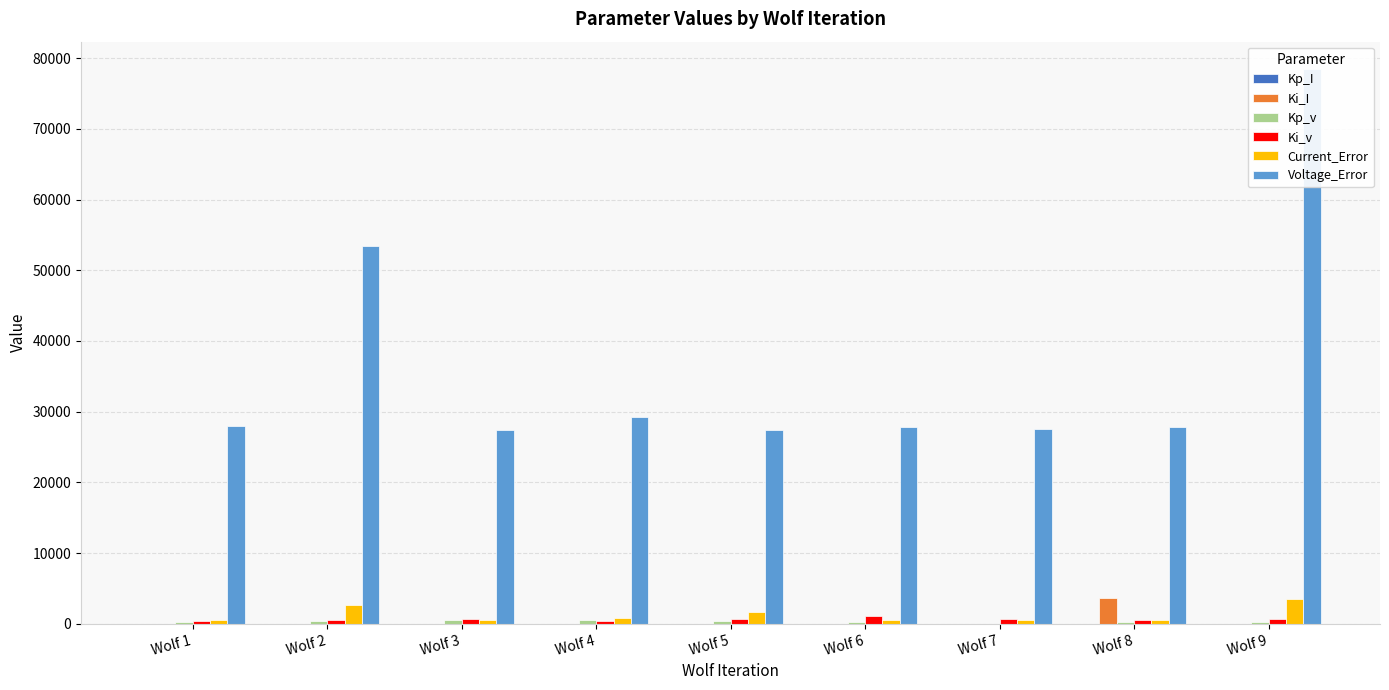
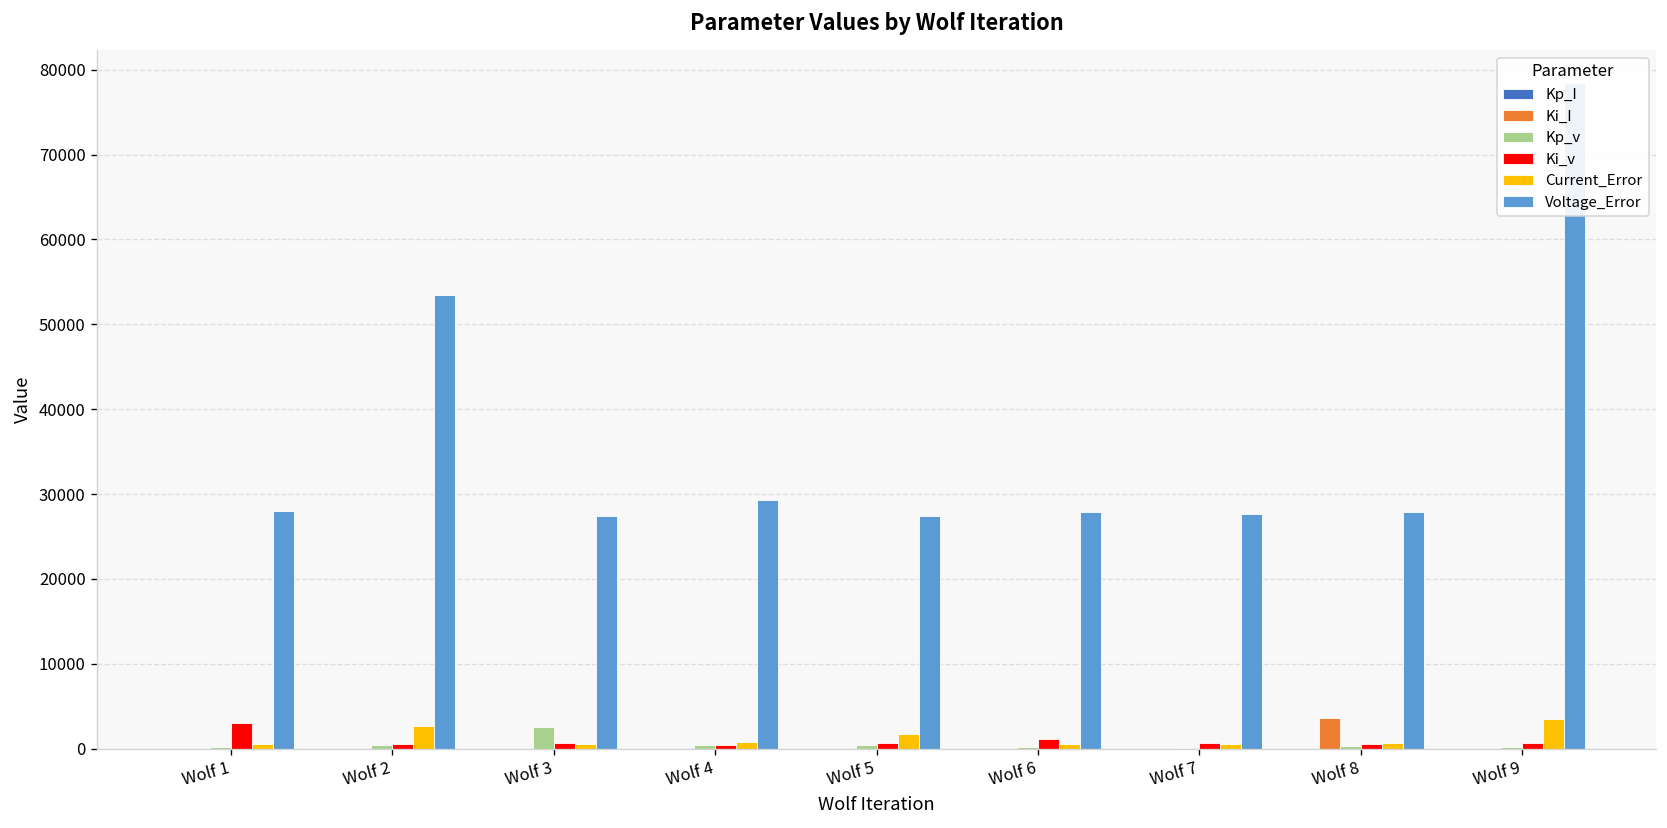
  {
    "Ki_I": {
      "Wolf 8": 4000
    },
    "Kp_v": {
      "Wolf 2": 0,
-     "Wolf 3": 1000,
+     "Wolf 3": 3000,
      "Wolf 4": 0,
      "Wolf 5": 0
    },
    "Ki_v": {
-     "Wolf 1": 0,
+     "Wolf 1": 3000,
      "Wolf 2": 1000,
      "Wolf 3": 1000,
      "Wolf 4": 0,
      "Wolf 5": 1000,
      "Wolf 6": 1000,
      "Wolf 7": 1000,
      "Wolf 8": 1000,
      "Wolf 9": 1000
    },
    "Current_Error": {
      "Wolf 1": 1000,
      "Wolf 2": 3000,
      "Wolf 3": 1000,
      "Wolf 4": 1000,
      "Wolf 5": 2000,
      "Wolf 6": 1000,
      "Wolf 7": 1000,
      "Wolf 8": 1000,
      "Wolf 9": 4000
    }
  }
